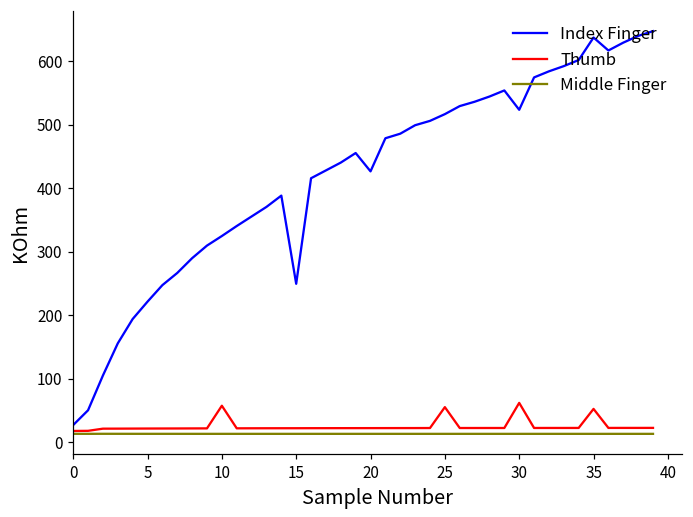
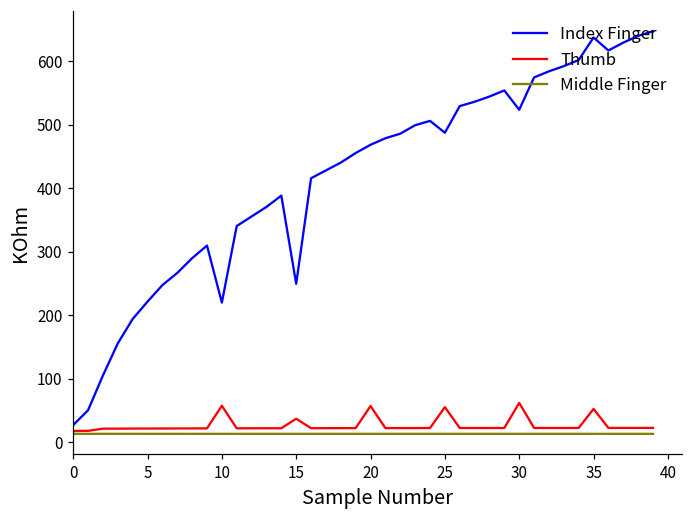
  {
    "Index Finger": {
      "0": 30,
      "5": 220,
-     "10": 320,
+     "10": 220,
      "15": 250,
-     "20": 430,
-     "25": 520,
+     "20": 470,
+     "25": 490,
      "30": 520,
      "35": 640
    },
    "Thumb": {
      "0": 20,
      "5": 20,
      "10": 60,
-     "15": 20,
-     "20": 20,
+     "15": 40,
+     "20": 60,
      "25": 50,
      "30": 60,
      "35": 50
    },
    "Middle Finger": {
      "0": 10,
      "5": 10,
      "10": 10,
      "15": 10,
      "20": 10,
      "25": 10,
      "30": 10,
      "35": 10
    }
  }
